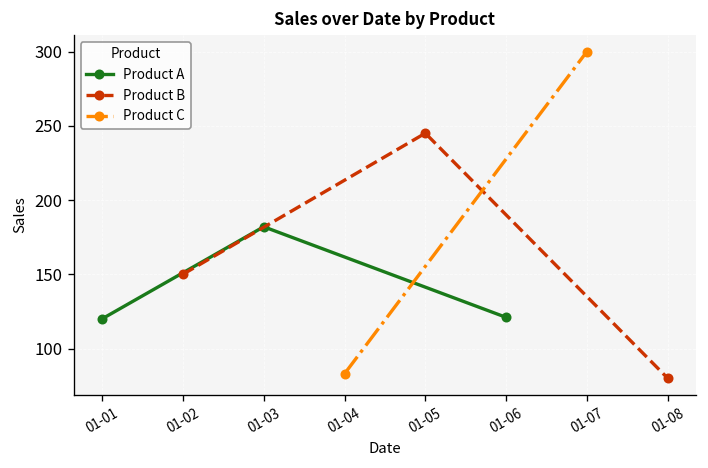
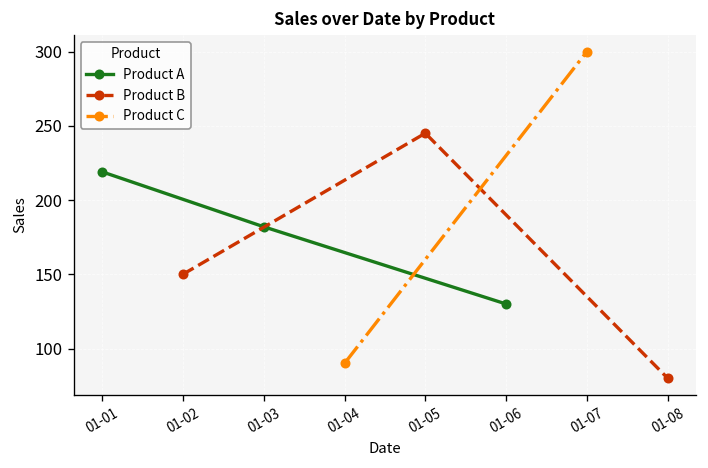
  {
    "Product A": {
-     "01-01": 120,
+     "01-01": 219,
      "01-03": 182,
-     "01-06": 121
+     "01-06": 130
    },
    "Product B": {
      "01-02": 150,
      "01-05": 245,
      "01-08": 80
    },
    "Product C": {
-     "01-04": 83,
+     "01-04": 90,
      "01-07": 300
    }
  }
